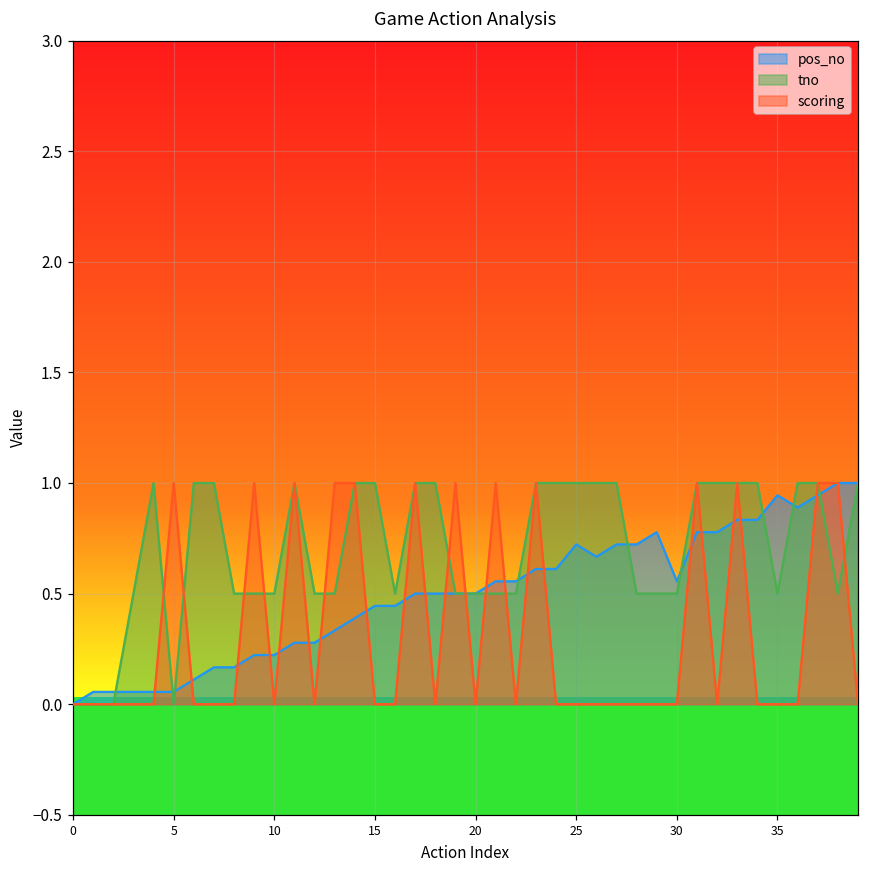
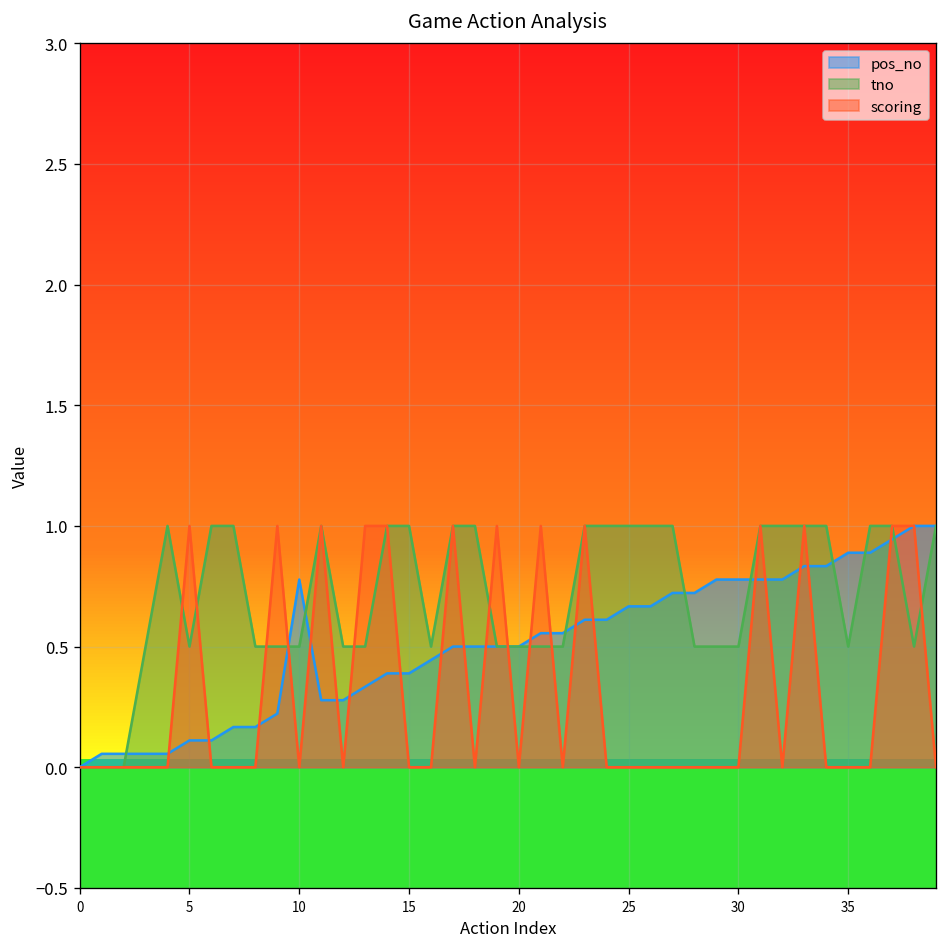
  {
    "pos_no": {
-     "5": 0.06,
-     "10": 0.22,
-     "15": 0.44,
-     "25": 0.72,
-     "30": 0.56,
-     "35": 0.94
+     "5": 0.11,
+     "10": 0.78,
+     "15": 0.39,
+     "25": 0.67,
+     "30": 0.78,
+     "35": 0.89
    },
    "tno": {
-     "5": 0.00,
+     "5": 0.50,
      "10": 0.50,
      "15": 1.00,
      "25": 1.00,
      "30": 0.50,
      "35": 0.50
    },
    "scoring": {
      "5": 1.00,
      "10": 0.00,
      "15": 0.00,
      "20": 0.00,
      "25": 0.00,
      "30": 0.00,
      "35": 0.00
    }
  }
